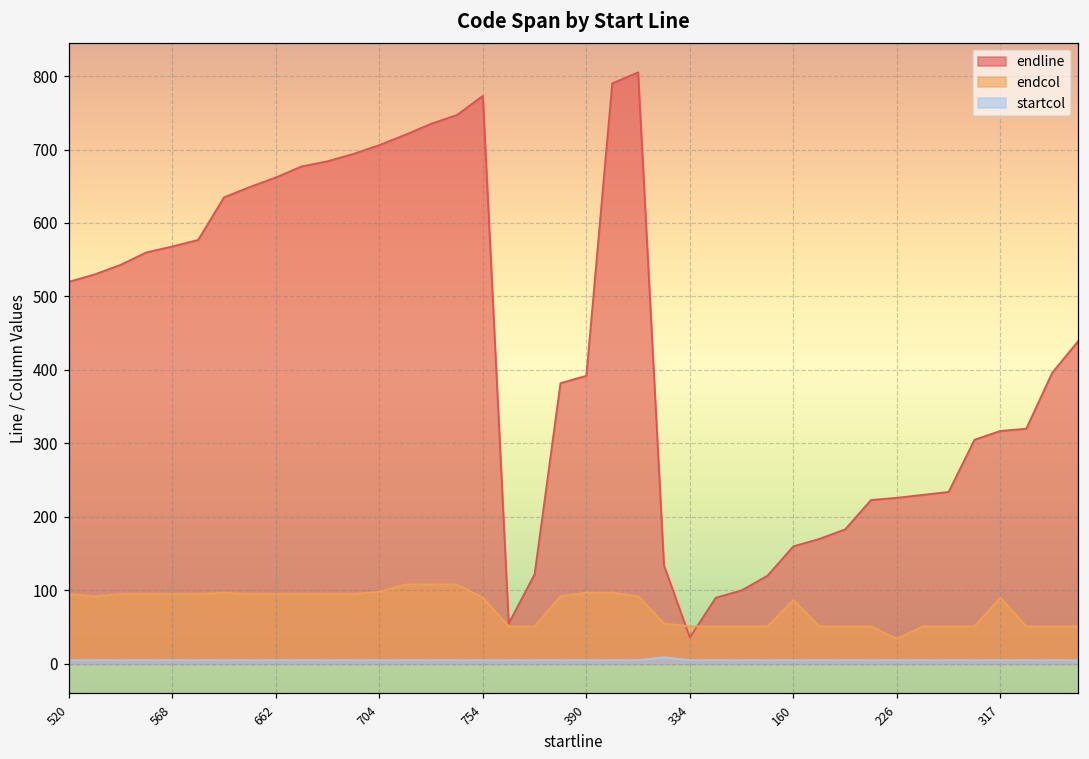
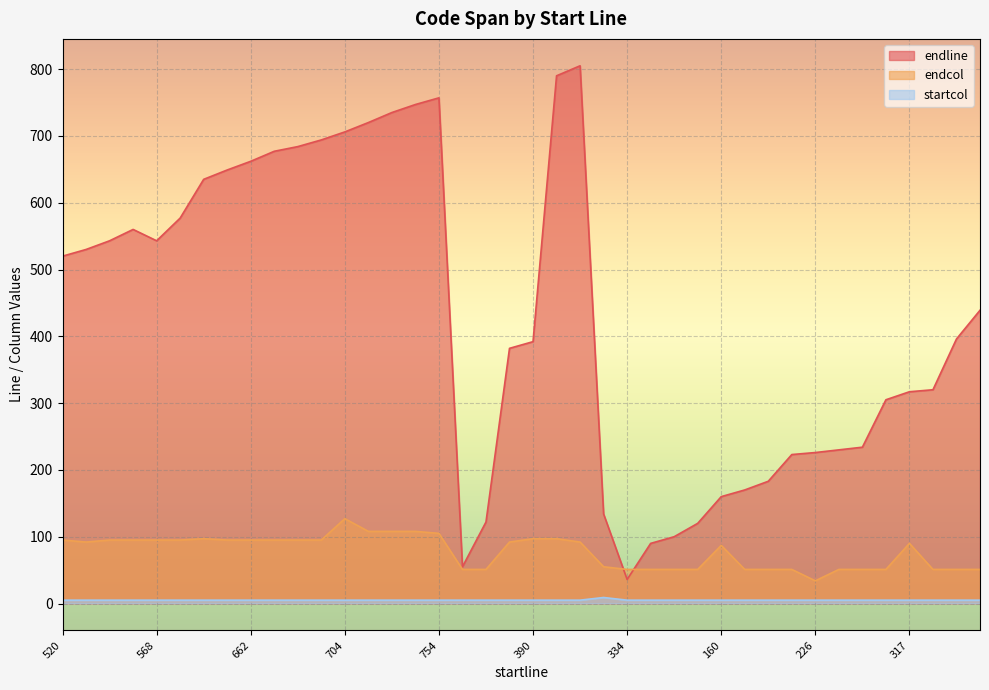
  {
    "endline": {
      "520": 520,
-     "568": 570,
+     "568": 540,
      "662": 660,
      "704": 710,
-     "754": 770,
+     "754": 760,
      "390": 390,
      "334": 40,
      "160": 160,
      "226": 230,
      "317": 320
    },
    "endcol": {
      "520": 100,
      "568": 100,
      "662": 100,
-     "704": 100,
-     "754": 90,
+     "704": 130,
+     "754": 110,
      "390": 100,
      "334": 50,
      "160": 90,
      "226": 30,
      "317": 90
    },
    "startcol": {
      "520": 10,
      "568": 10,
      "662": 10,
      "704": 10,
      "754": 10,
      "390": 10,
      "334": 10,
      "160": 10,
      "226": 10,
      "317": 10
    }
  }
